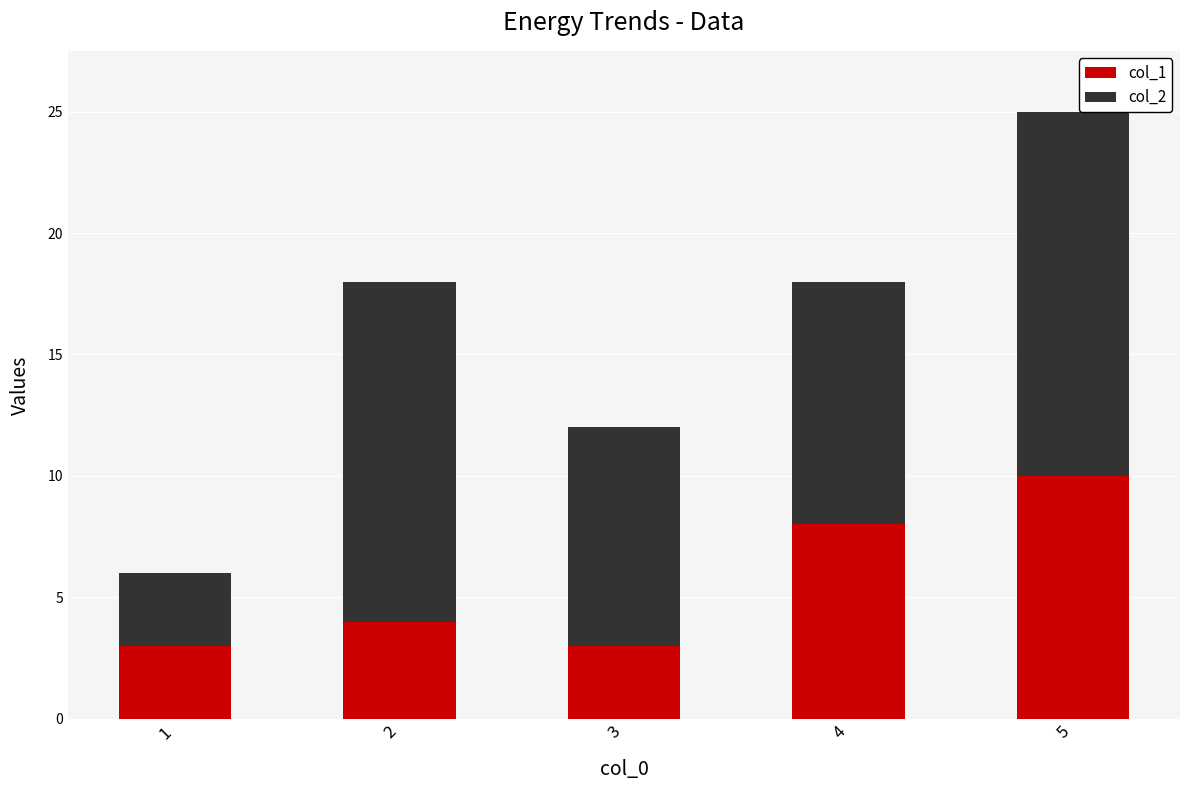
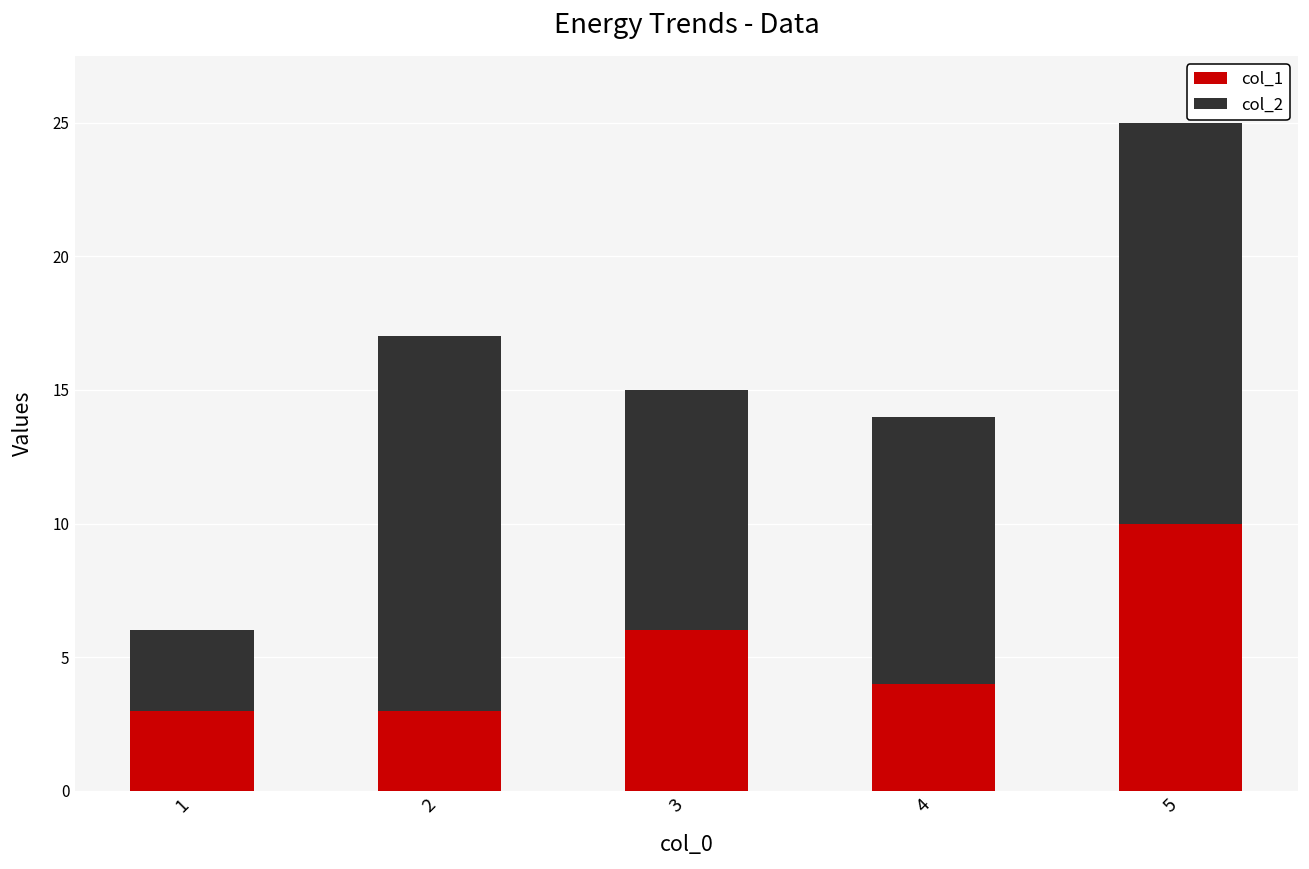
  {
    "col_1": {
      "1": 3,
-     "2": 4,
-     "3": 3,
-     "4": 8,
+     "2": 3,
+     "3": 6,
+     "4": 4,
      "5": 10
    },
    "col_2": {
      "1": 3,
      "2": 14,
      "3": 9,
      "4": 10,
      "5": 15
    }
  }
